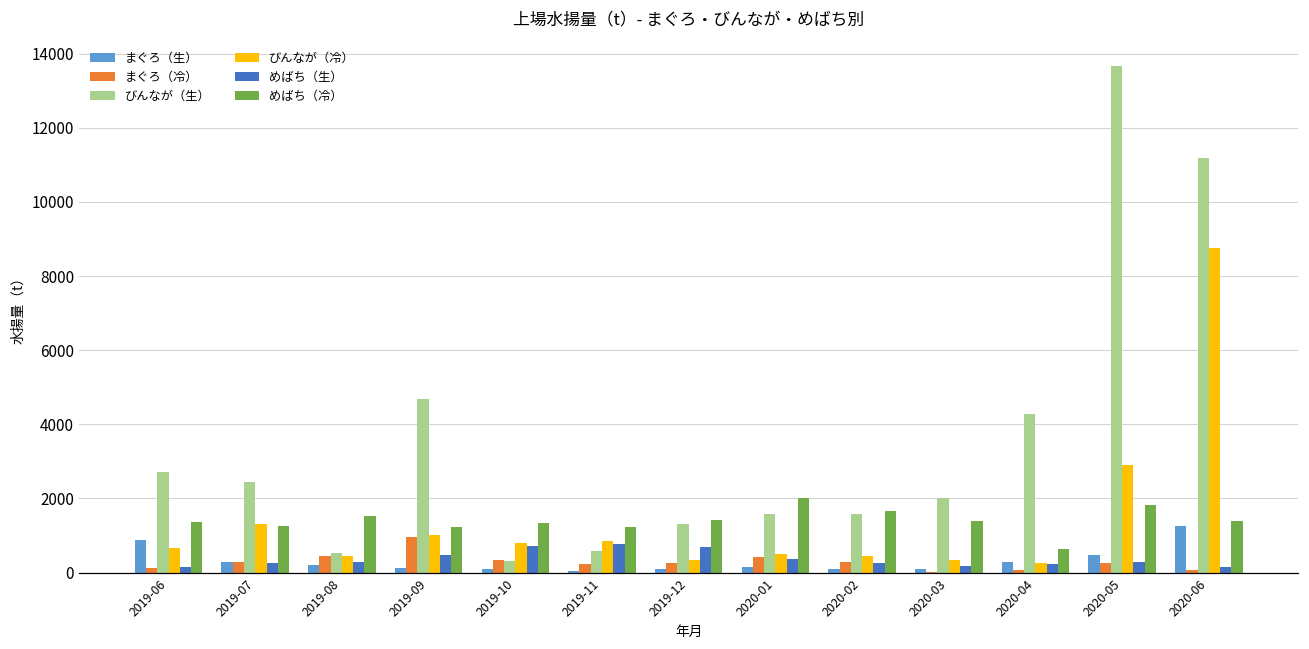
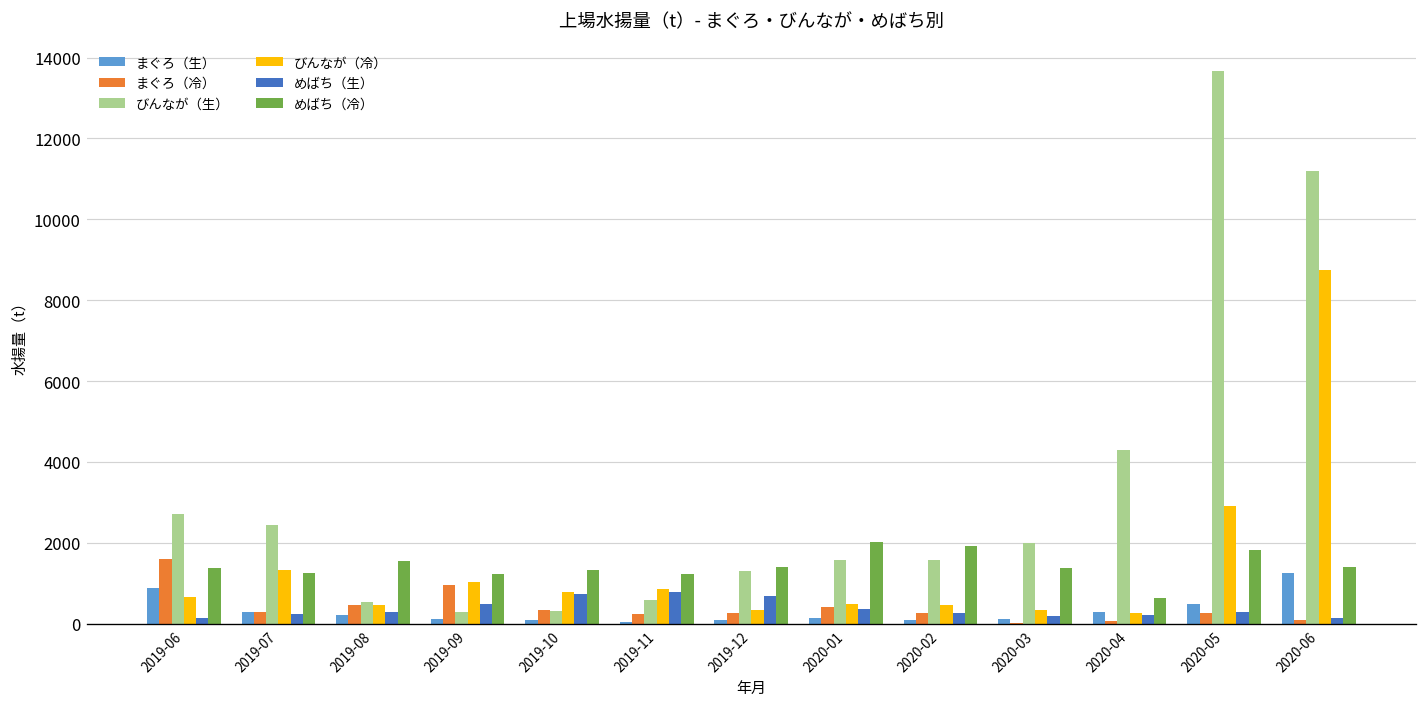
  {
    "まぐろ（冷）": {
-     "2019-06": 100,
+     "2019-06": 1600,
      "2019-07": 300,
      "2019-08": 500,
      "2019-09": 1000,
      "2019-10": 300,
      "2019-11": 200,
      "2019-12": 300,
      "2020-01": 400,
      "2020-02": 300,
      "2020-05": 300,
      "2020-06": 100
    },
    "びんなが（生）": {
      "2019-06": 2700,
      "2019-07": 2400,
      "2019-08": 500,
-     "2019-09": 4700,
+     "2019-09": 300,
      "2019-10": 300,
      "2019-11": 600,
      "2019-12": 1300,
      "2020-01": 1600,
      "2020-02": 1600,
      "2020-03": 2000,
      "2020-04": 4300,
      "2020-05": 13700,
      "2020-06": 11200
    },
    "びんなが（冷）": {
      "2019-06": 700,
      "2019-07": 1300,
      "2019-08": 500,
      "2019-09": 1000,
      "2019-10": 800,
      "2019-11": 900,
      "2019-12": 300,
      "2020-01": 500,
      "2020-02": 500,
      "2020-03": 300,
      "2020-04": 300,
      "2020-05": 2900,
      "2020-06": 8800
    },
    "めばち（冷）": {
      "2019-06": 1400,
      "2019-07": 1300,
      "2019-08": 1500,
      "2019-09": 1200,
      "2019-10": 1300,
      "2019-11": 1200,
      "2019-12": 1400,
      "2020-01": 2000,
-     "2020-02": 1700,
+     "2020-02": 1900,
      "2020-03": 1400,
      "2020-04": 600,
      "2020-05": 1800,
      "2020-06": 1400
    }
  }
